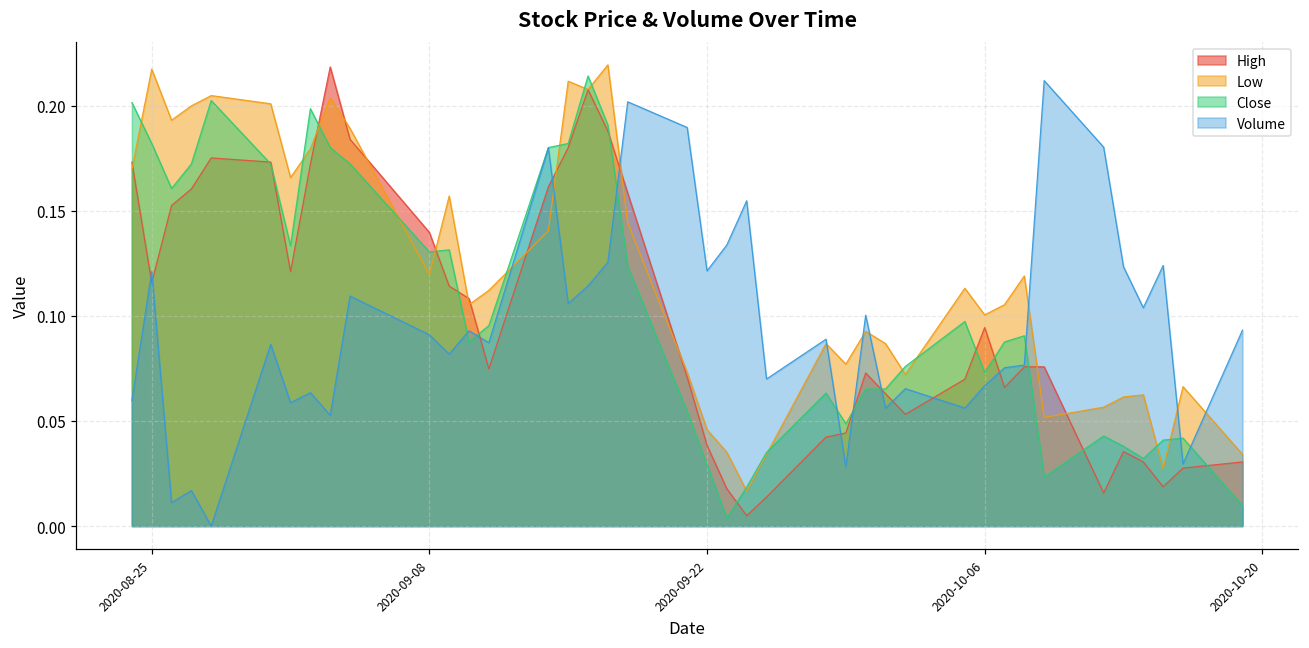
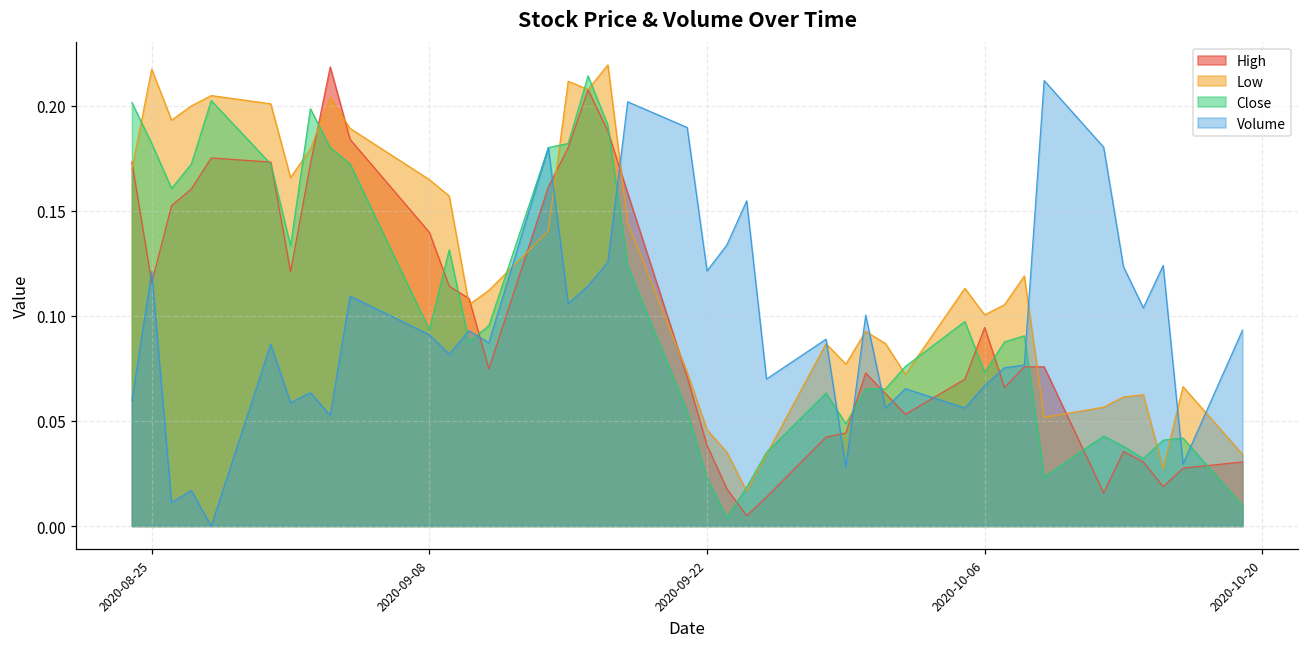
  {
    "High": {
      "2020-08-25": 0.116,
      "2020-09-08": 0.140,
      "2020-09-22": 0.038,
      "2020-10-06": 0.094
    },
    "Low": {
      "2020-08-25": 0.217,
-     "2020-09-08": 0.120,
+     "2020-09-08": 0.165,
      "2020-09-22": 0.046,
      "2020-10-06": 0.100
    },
    "Close": {
      "2020-08-25": 0.182,
-     "2020-09-08": 0.130,
-     "2020-09-22": 0.029,
+     "2020-09-08": 0.093,
+     "2020-09-22": 0.023,
      "2020-10-06": 0.073
    },
    "Volume": {
      "2020-08-25": 0.121,
      "2020-09-08": 0.091,
      "2020-09-22": 0.121,
      "2020-10-06": 0.067
    }
  }
